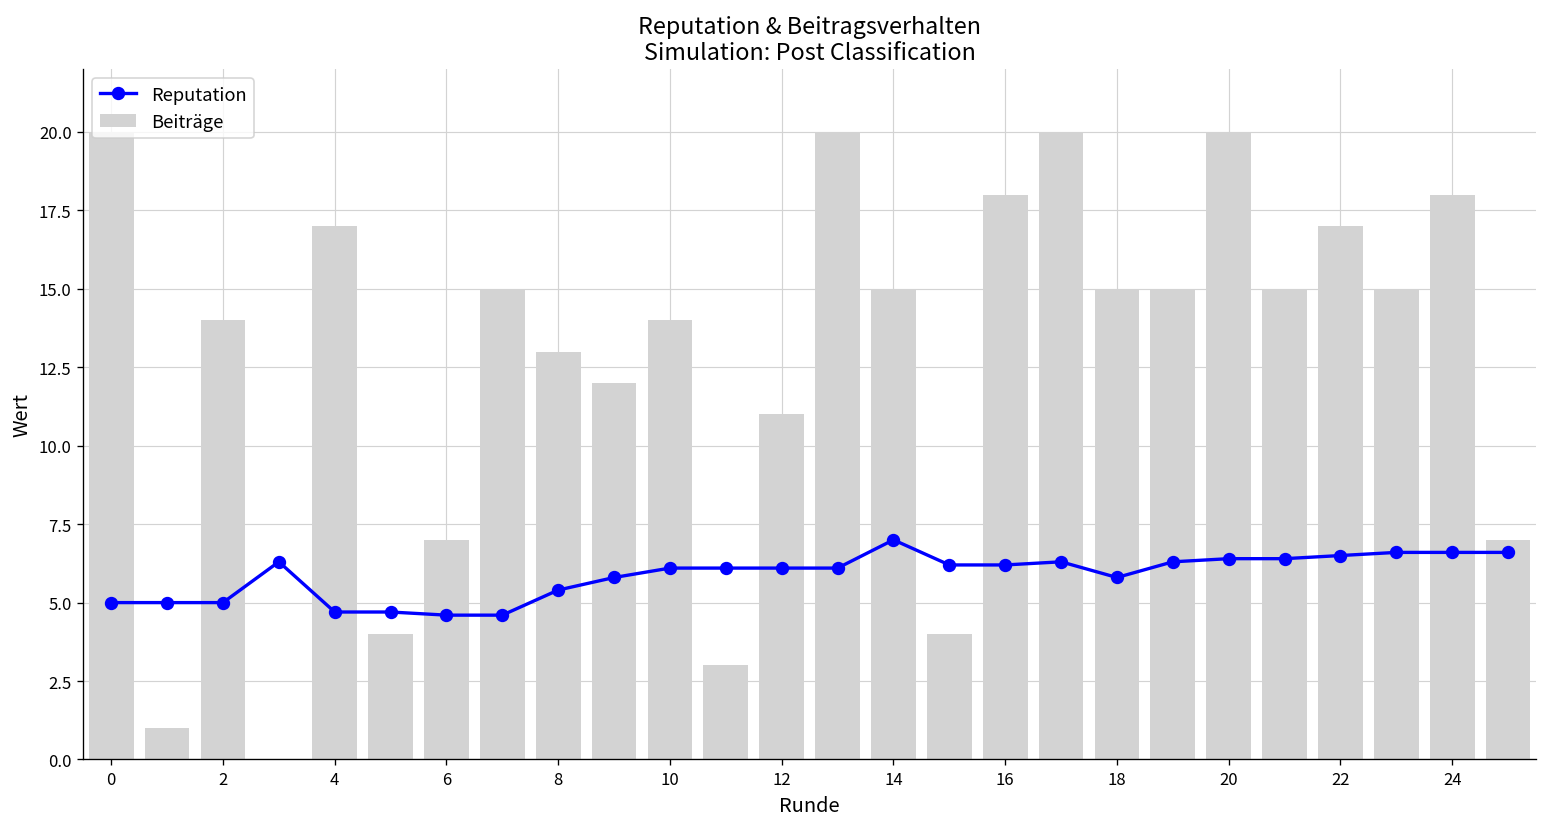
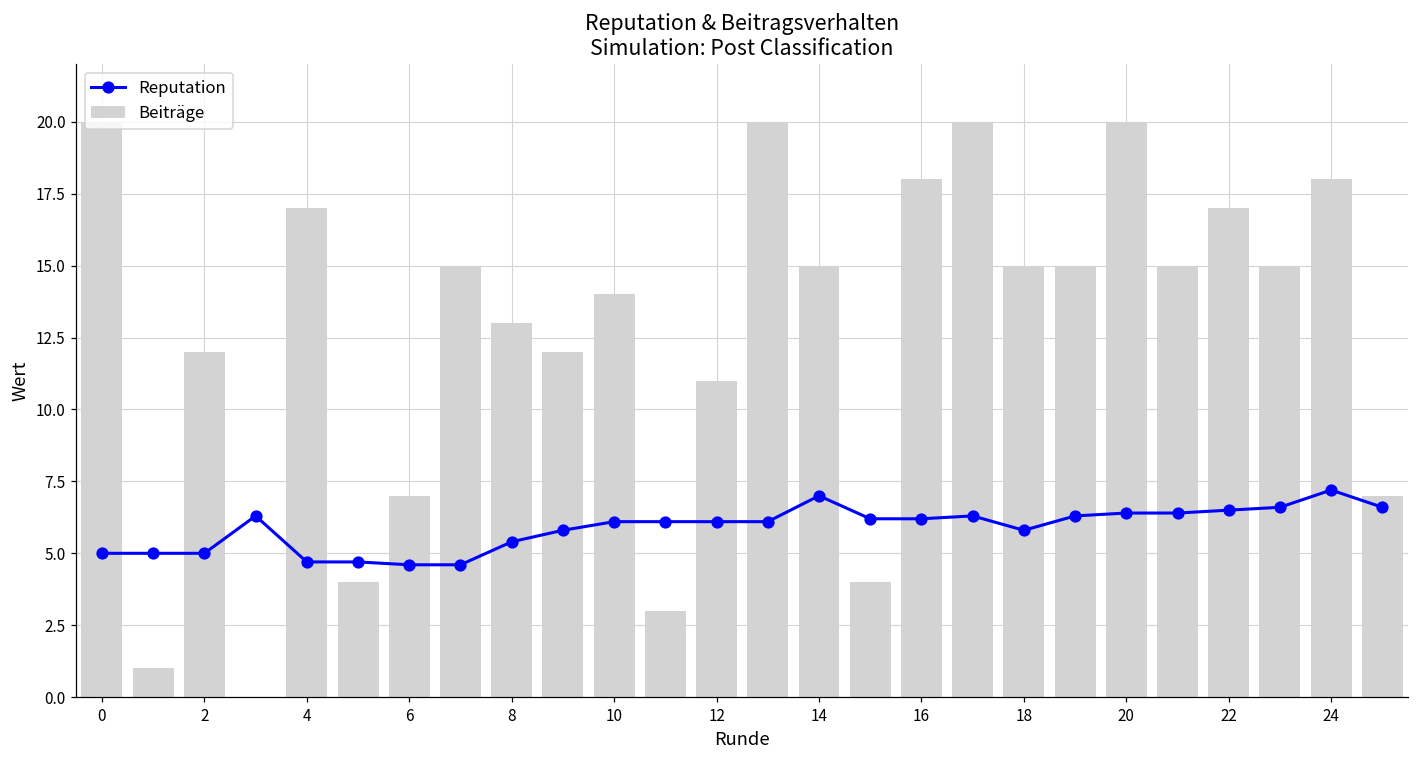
  {
    "Reputation": {
      "0": 5.0,
      "2": 5.0,
      "4": 4.7,
      "6": 4.6,
      "8": 5.4,
      "10": 6.1,
      "12": 6.1,
      "14": 7.0,
      "16": 6.2,
      "18": 5.8,
      "20": 6.4,
      "22": 6.5,
-     "24": 6.6
+     "24": 7.2
    },
    "Beiträge": {
-     "2": 14,
+     "2": 12,
      "4": 17,
      "6": 7,
      "8": 13,
      "10": 14,
      "12": 11,
      "14": 15,
      "16": 18,
      "18": 15,
      "20": 20,
      "22": 17,
      "24": 18
    }
  }
